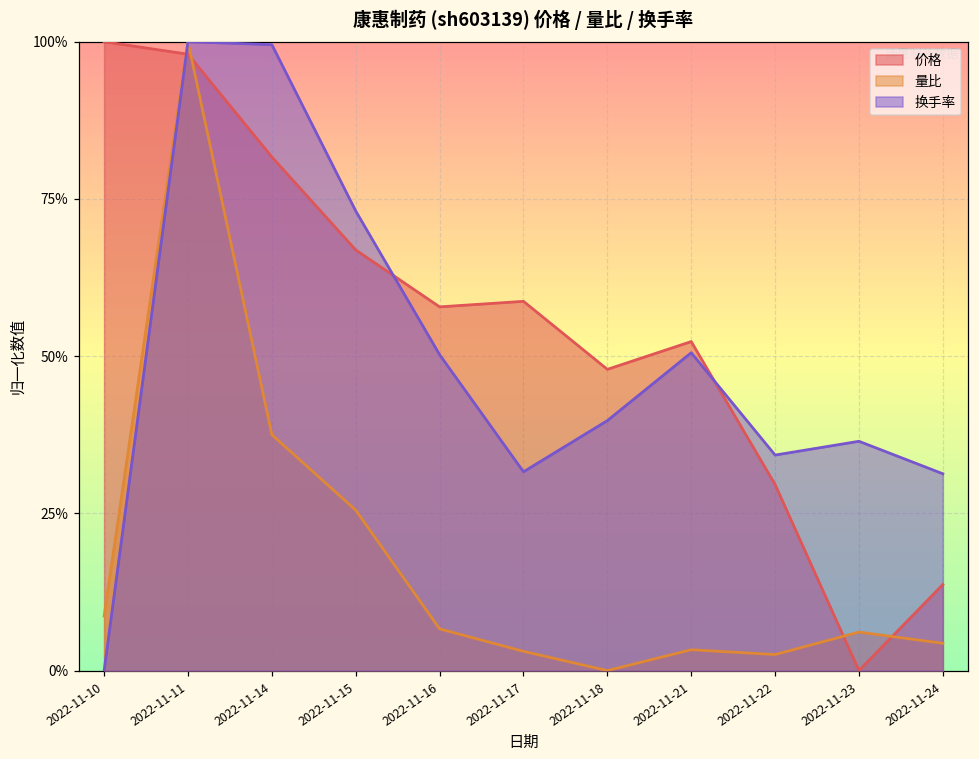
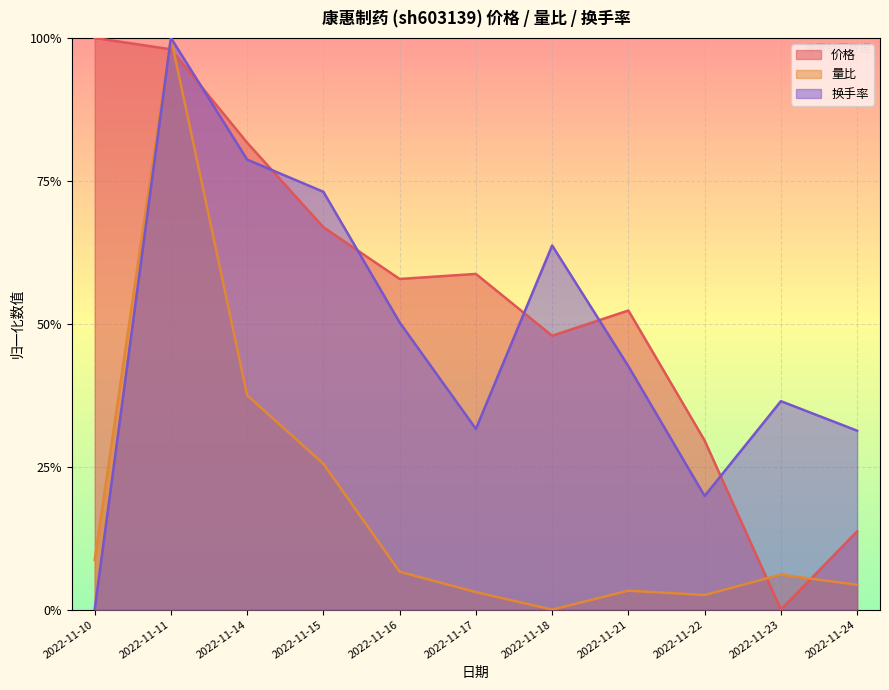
  {
    "换手率": {
      "2022-11-10": "0%",
-     "2022-11-14": "100%",
+     "2022-11-14": "79%",
      "2022-11-15": "73%",
      "2022-11-16": "50%",
      "2022-11-17": "32%",
-     "2022-11-18": "40%",
-     "2022-11-21": "51%",
-     "2022-11-22": "34%",
+     "2022-11-18": "64%",
+     "2022-11-21": "43%",
+     "2022-11-22": "20%",
      "2022-11-23": "36%",
      "2022-11-24": "31%"
    }
  }
